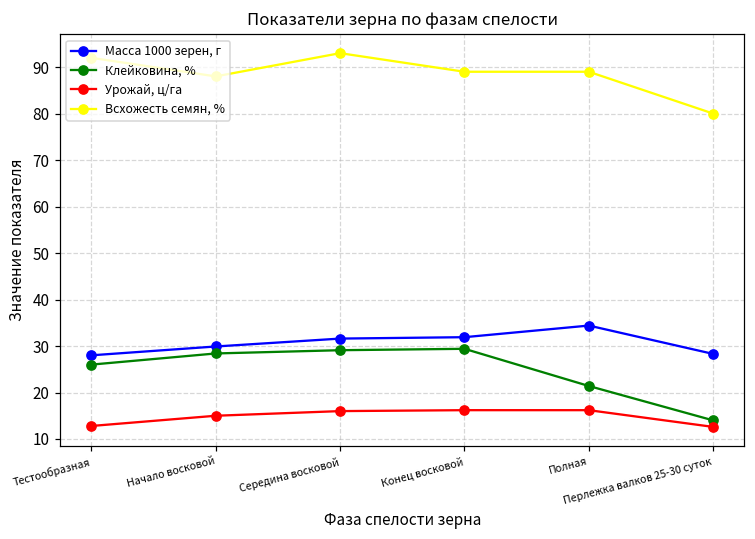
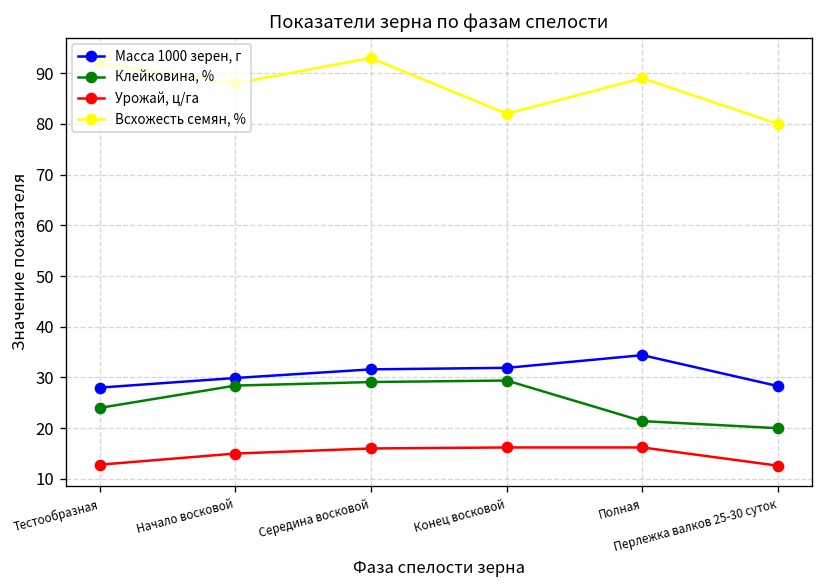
  {
    "Масса 1000 зерен, г": {
      "Тестообразная": 28,
      "Начало восковой": 30,
      "Середина восковой": 32,
      "Конец восковой": 32,
      "Полная": 34,
      "Перлежка валков 25-30 суток": 28
    },
    "Клейковина, %": {
-     "Тестообразная": 26,
+     "Тестообразная": 24,
      "Начало восковой": 28,
      "Середина восковой": 29,
      "Конец восковой": 29,
      "Полная": 21,
-     "Перлежка валков 25-30 суток": 14
+     "Перлежка валков 25-30 суток": 20
    },
    "Урожай, ц/га": {
      "Тестообразная": 13,
      "Начало восковой": 15,
      "Середина восковой": 16,
      "Конец восковой": 16,
      "Полная": 16,
      "Перлежка валков 25-30 суток": 13
    },
    "Всхожесть семян, %": {
      "Середина восковой": 93,
-     "Конец восковой": 89,
+     "Конец восковой": 82,
      "Полная": 89,
      "Перлежка валков 25-30 суток": 80
    }
  }
